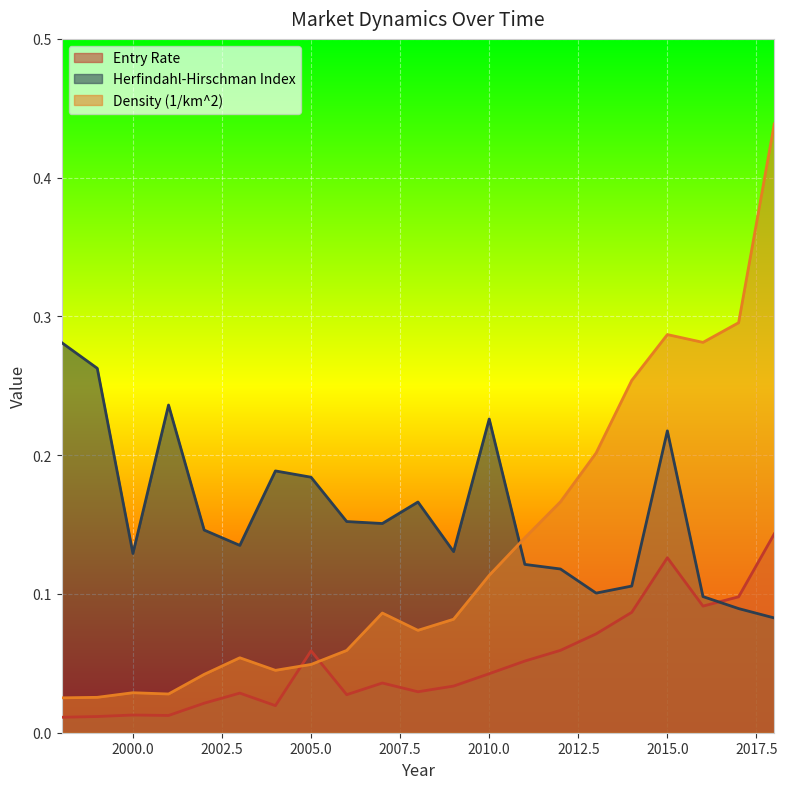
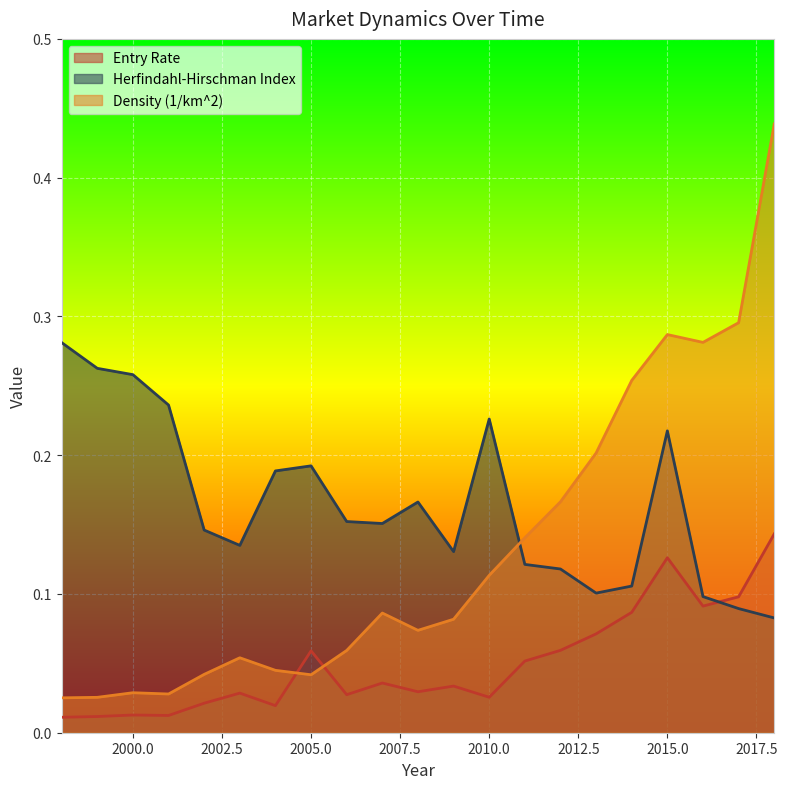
  {
    "Entry Rate": {
      "2000.0": 0.013,
      "2005.0": 0.059,
-     "2010.0": 0.043,
+     "2010.0": 0.026,
      "2015.0": 0.126
    },
    "Herfindahl-Hirschman Index": {
-     "2000.0": 0.129,
-     "2005.0": 0.184,
+     "2000.0": 0.258,
+     "2005.0": 0.192,
      "2010.0": 0.226,
      "2015.0": 0.218
    },
    "Density (1/km^2)": {
      "2000.0": 0.029,
-     "2005.0": 0.049,
+     "2005.0": 0.042,
      "2010.0": 0.113,
      "2015.0": 0.287
    }
  }
